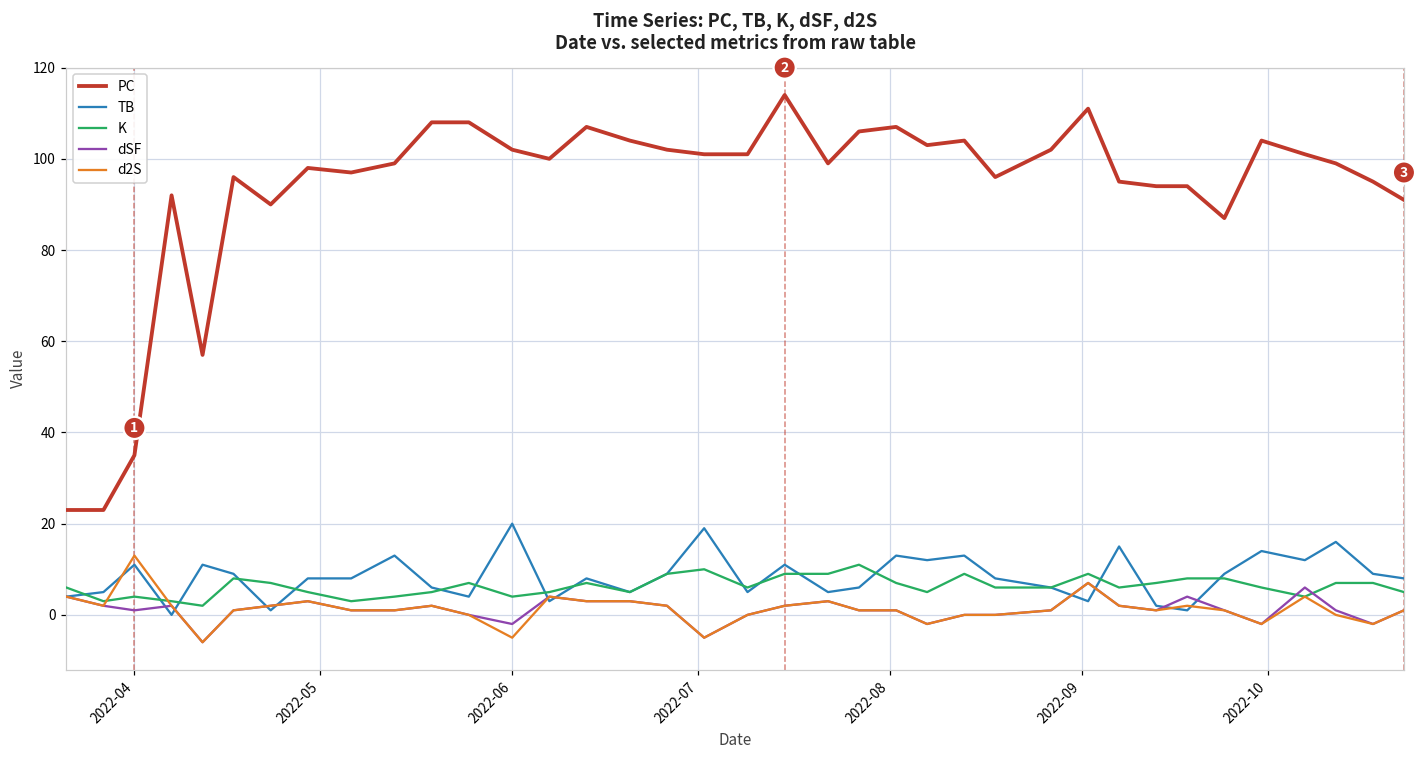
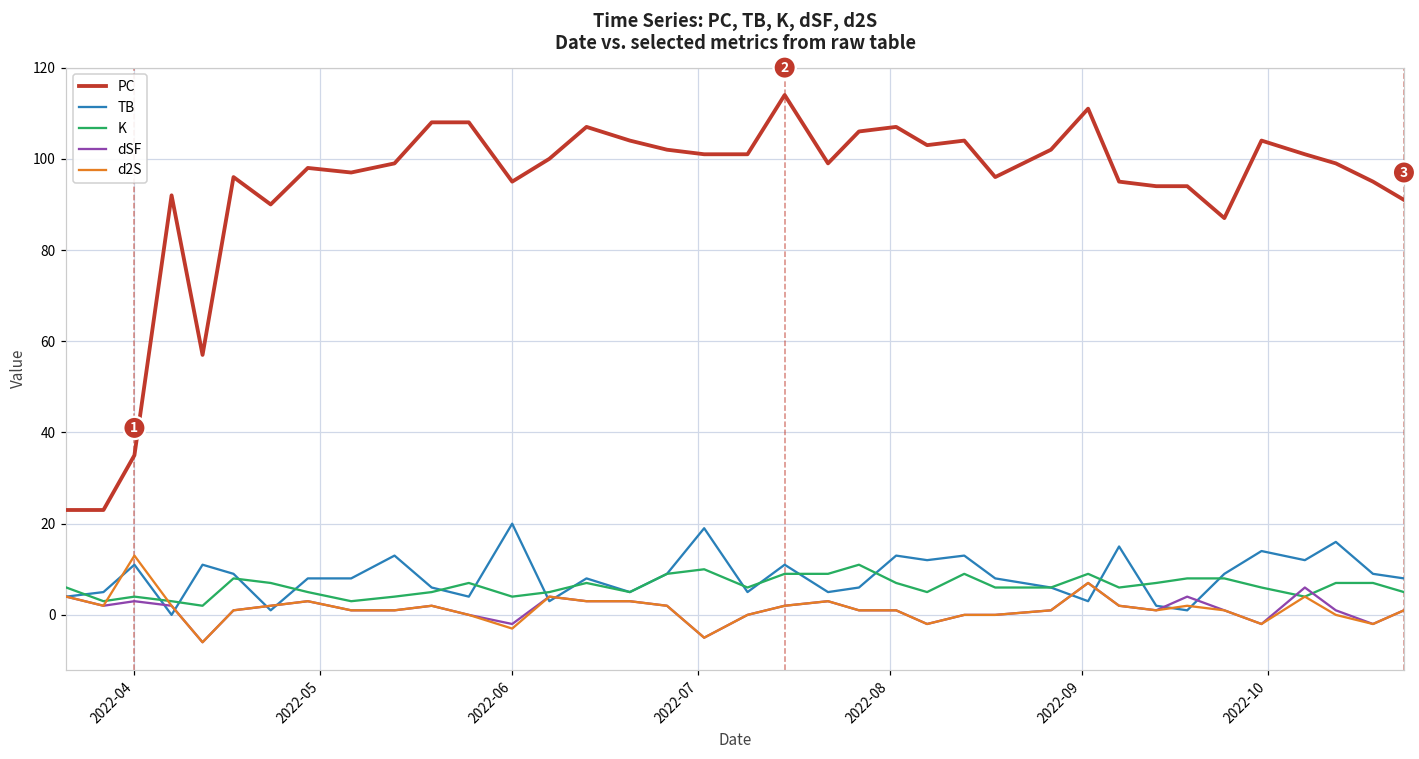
  {
    "PC": {
-     "2022-06": 102
+     "2022-06": 95
    },
    "TB": {
      "2022-04": 11,
      "2022-06": 20
    },
    "K": {
      "2022-04": 4,
      "2022-06": 4
    },
    "dSF": {
-     "2022-04": 1,
+     "2022-04": 3,
      "2022-06": -2
    },
    "d2S": {
      "2022-04": 13,
-     "2022-06": -5
+     "2022-06": -3
    }
  }
